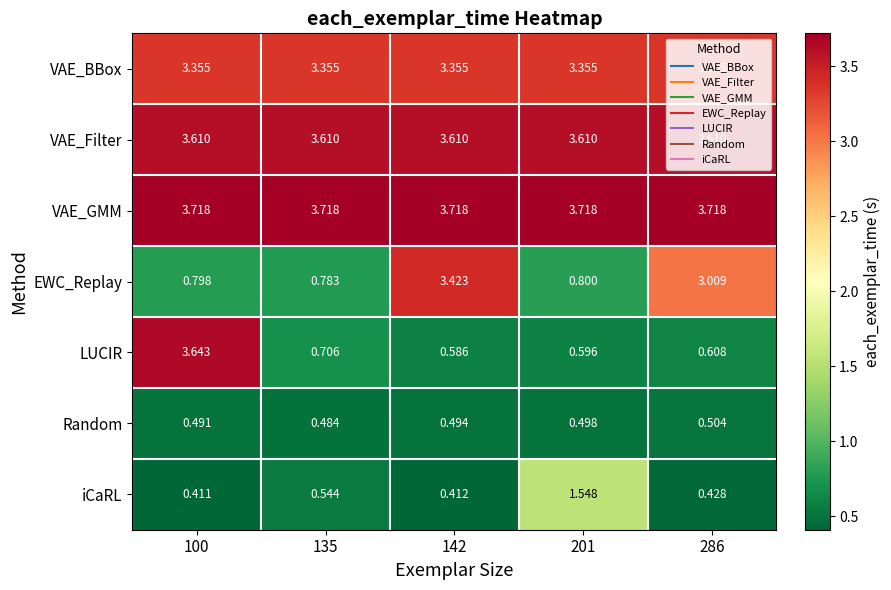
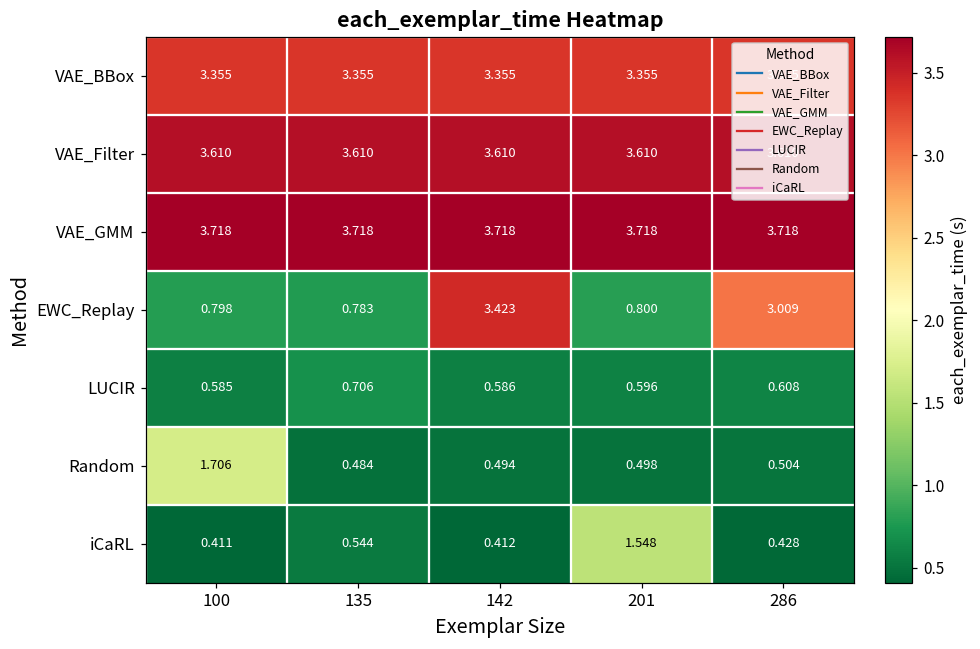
  {
    "VAE_BBox": {
      "100": 3.355,
      "135": 3.355,
      "142": 3.355,
      "201": 3.355
    },
    "VAE_Filter": {
      "100": 3.610,
      "135": 3.610,
      "142": 3.610,
      "201": 3.610
    },
    "VAE_GMM": {
      "100": 3.718,
      "135": 3.718,
      "142": 3.718,
      "201": 3.718,
      "286": 3.718
    },
    "EWC_Replay": {
      "100": 0.798,
      "135": 0.783,
      "142": 3.423,
      "201": 0.800,
      "286": 3.009
    },
    "LUCIR": {
-     "100": 3.643,
+     "100": 0.585,
      "135": 0.706,
      "142": 0.586,
      "201": 0.596,
      "286": 0.608
    },
    "Random": {
-     "100": 0.491,
+     "100": 1.706,
      "135": 0.484,
      "142": 0.494,
      "201": 0.498,
      "286": 0.504
    },
    "iCaRL": {
      "100": 0.411,
      "135": 0.544,
      "142": 0.412,
      "201": 1.548,
      "286": 0.428
    }
  }
